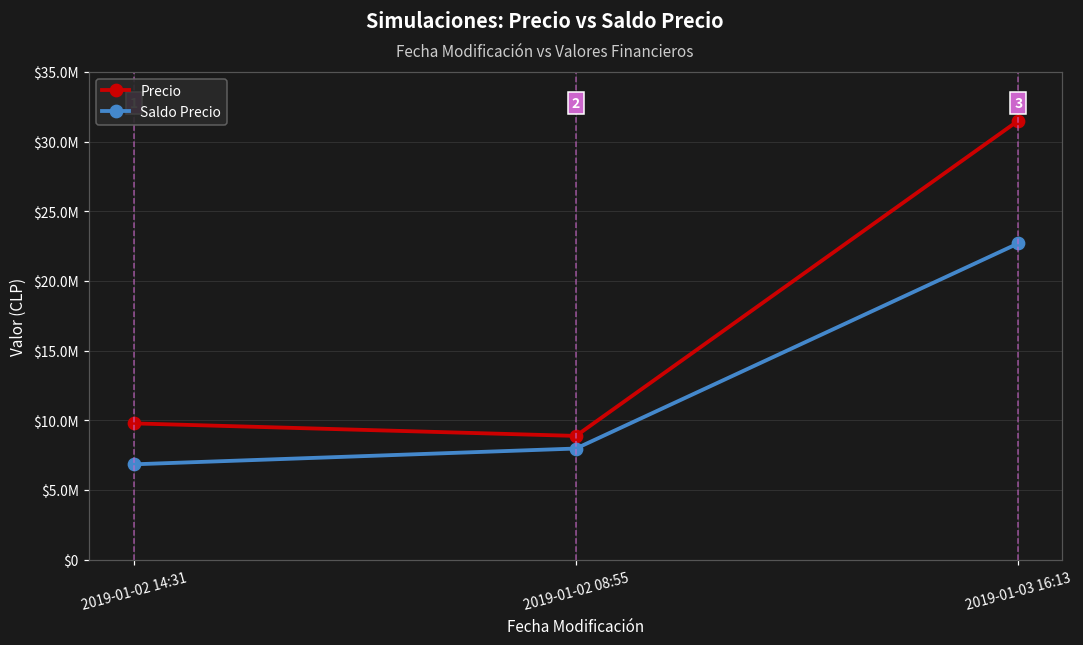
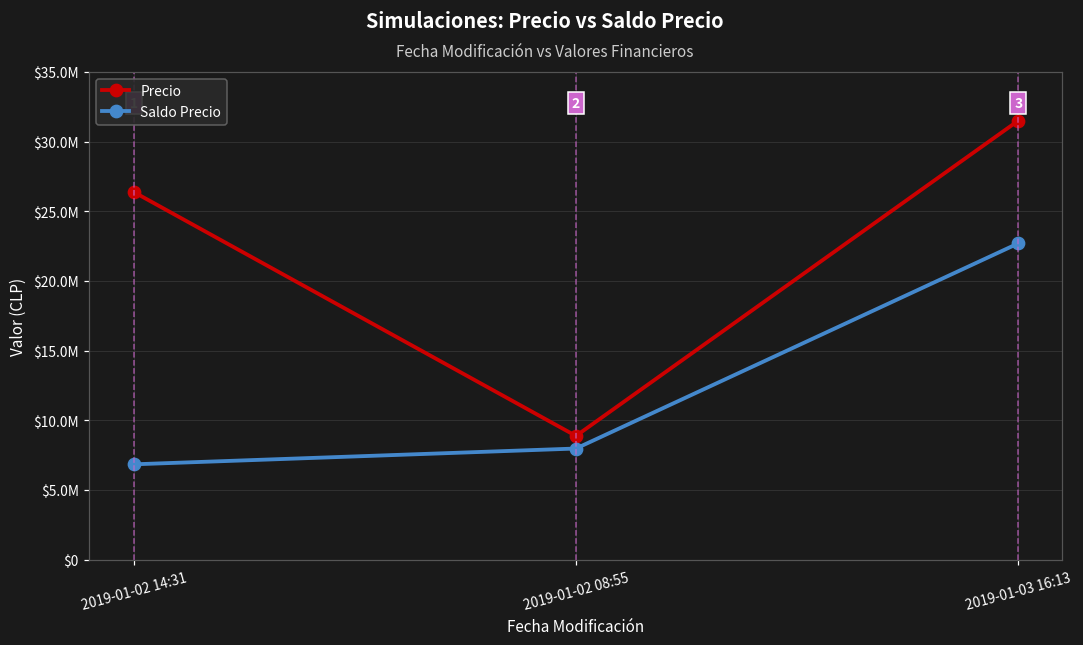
  {
    "Precio": {
-     "2019-01-02 14:31": "$9800000",
+     "2019-01-02 14:31": "$26400000",
      "2019-01-02 08:55": "$8900000"
    },
    "Saldo Precio": {
      "2019-01-02 14:31": "$6900000",
      "2019-01-02 08:55": "$8000000",
      "2019-01-03 16:13": "$22700000"
    }
  }
